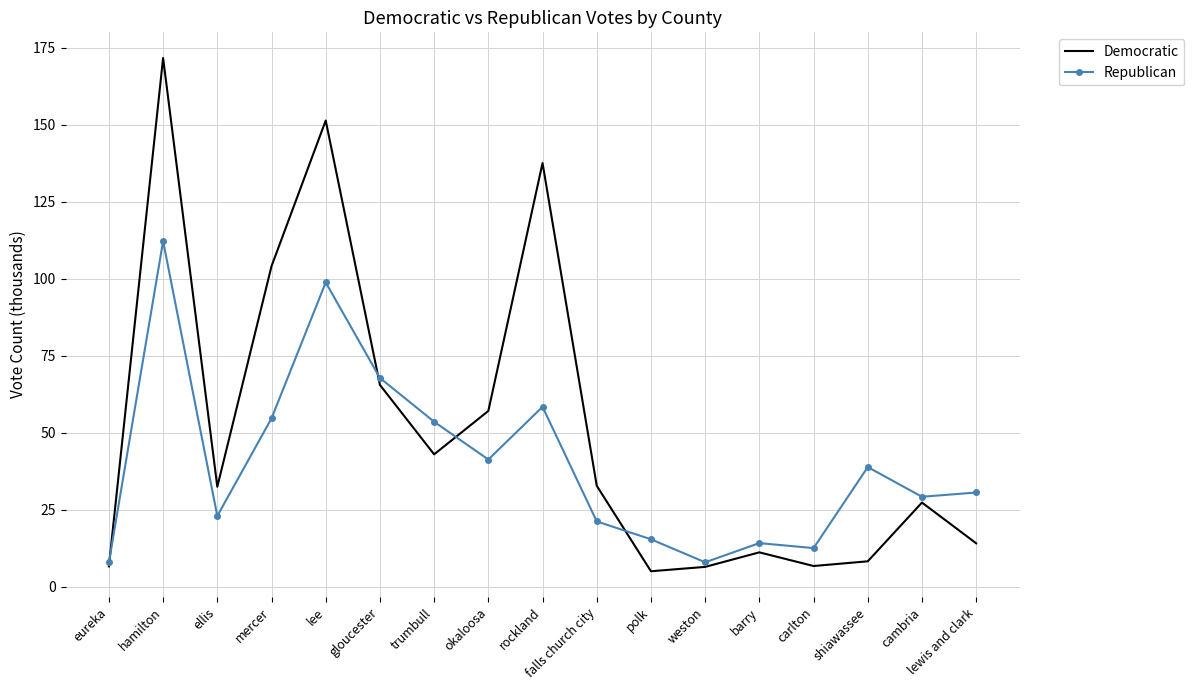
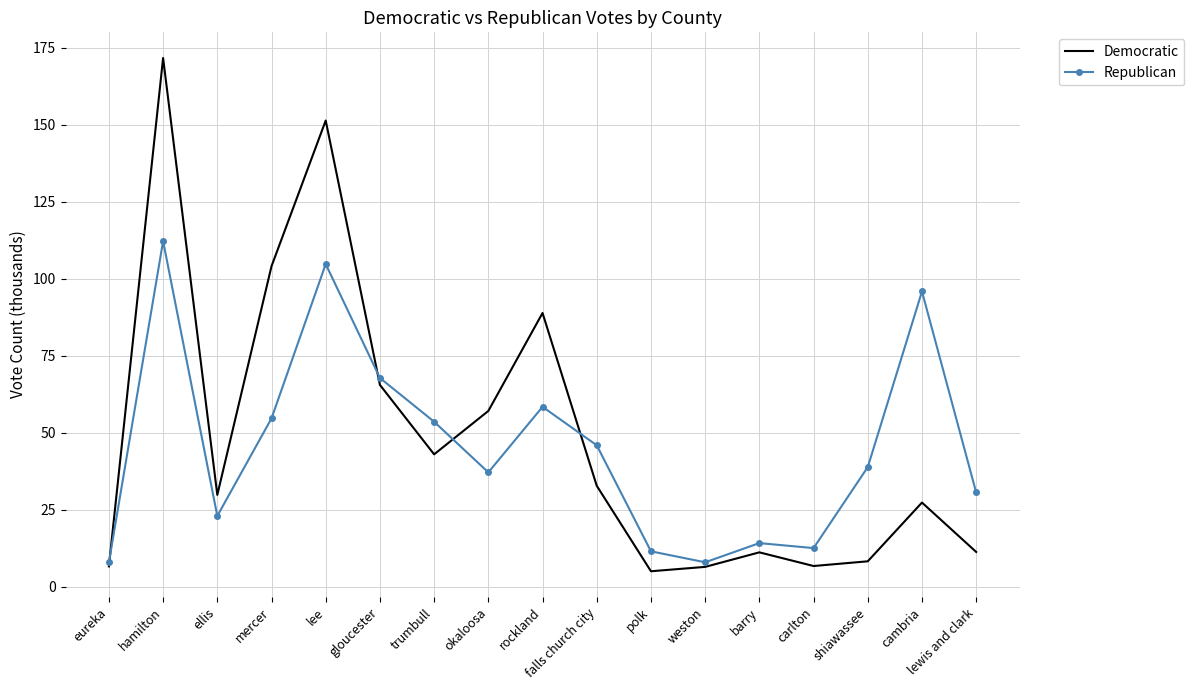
  {
    "Democratic": {
      "eureka": 7,
      "hamilton": 172,
-     "ellis": 32,
+     "ellis": 30,
      "mercer": 104,
      "lee": 151,
      "gloucester": 66,
      "trumbull": 43,
      "okaloosa": 57,
-     "rockland": 138,
+     "rockland": 89,
      "falls church city": 33,
      "polk": 5,
      "weston": 6,
      "barry": 11,
      "carlton": 7,
      "shiawassee": 8,
      "cambria": 27,
-     "lewis and clark": 14
+     "lewis and clark": 11
    },
    "Republican": {
      "eureka": 8,
      "hamilton": 112,
      "ellis": 23,
      "mercer": 55,
-     "lee": 99,
+     "lee": 105,
      "gloucester": 68,
      "trumbull": 54,
-     "okaloosa": 41,
+     "okaloosa": 37,
      "rockland": 58,
-     "falls church city": 21,
-     "polk": 15,
+     "falls church city": 46,
+     "polk": 11,
      "weston": 8,
      "barry": 14,
      "carlton": 12,
      "shiawassee": 39,
-     "cambria": 29,
+     "cambria": 96,
      "lewis and clark": 31
    }
  }
